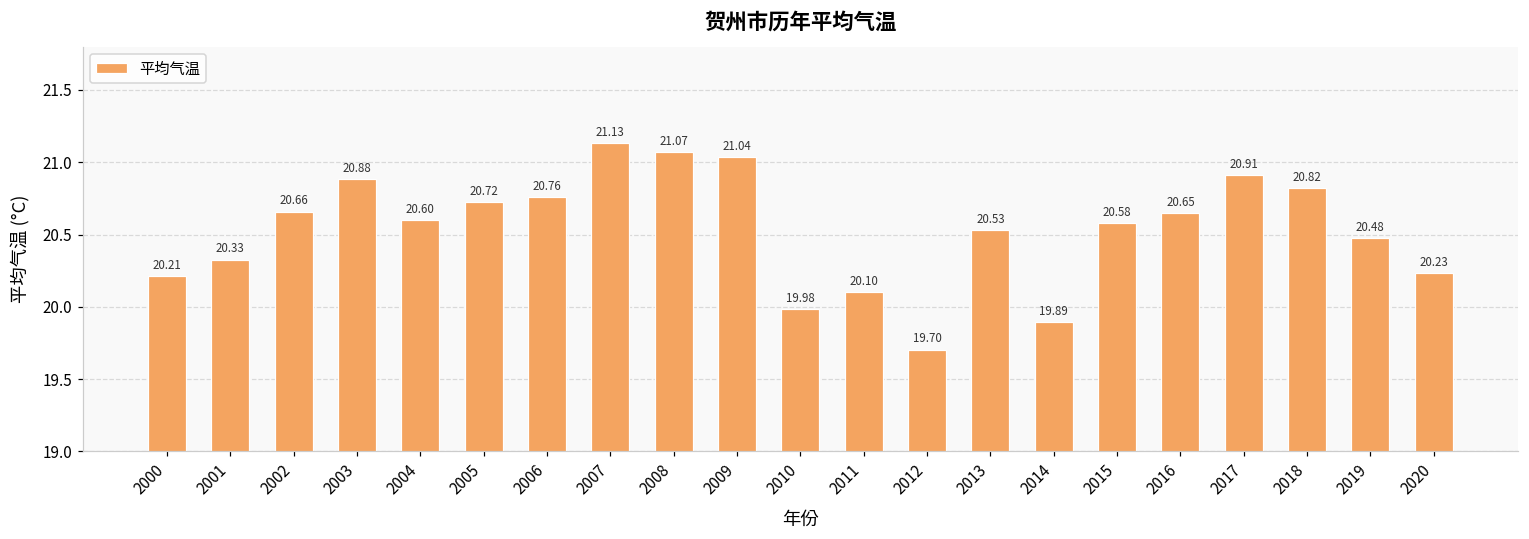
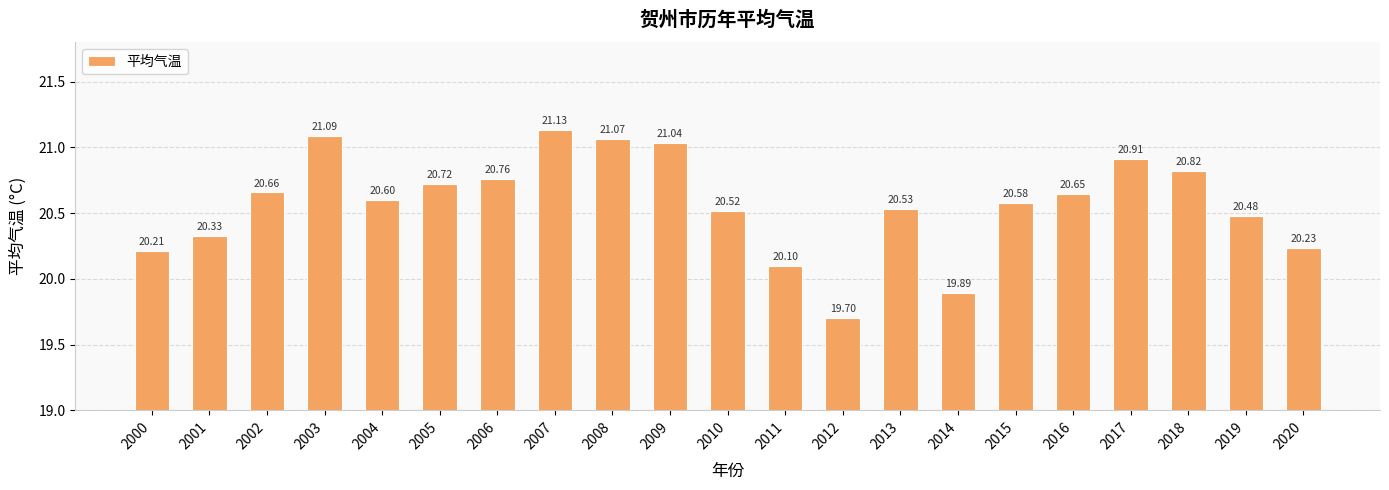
  {
    "2000": 20.21,
    "2001": 20.33,
    "2002": 20.66,
-   "2003": 20.88,
+   "2003": 21.09,
    "2004": 20.60,
    "2005": 20.72,
    "2006": 20.76,
    "2007": 21.13,
    "2008": 21.07,
    "2009": 21.04,
-   "2010": 19.98,
+   "2010": 20.52,
    "2011": 20.10,
    "2012": 19.70,
    "2013": 20.53,
    "2014": 19.89,
    "2015": 20.58,
    "2016": 20.65,
    "2017": 20.91,
    "2018": 20.82,
    "2019": 20.48,
    "2020": 20.23
  }
